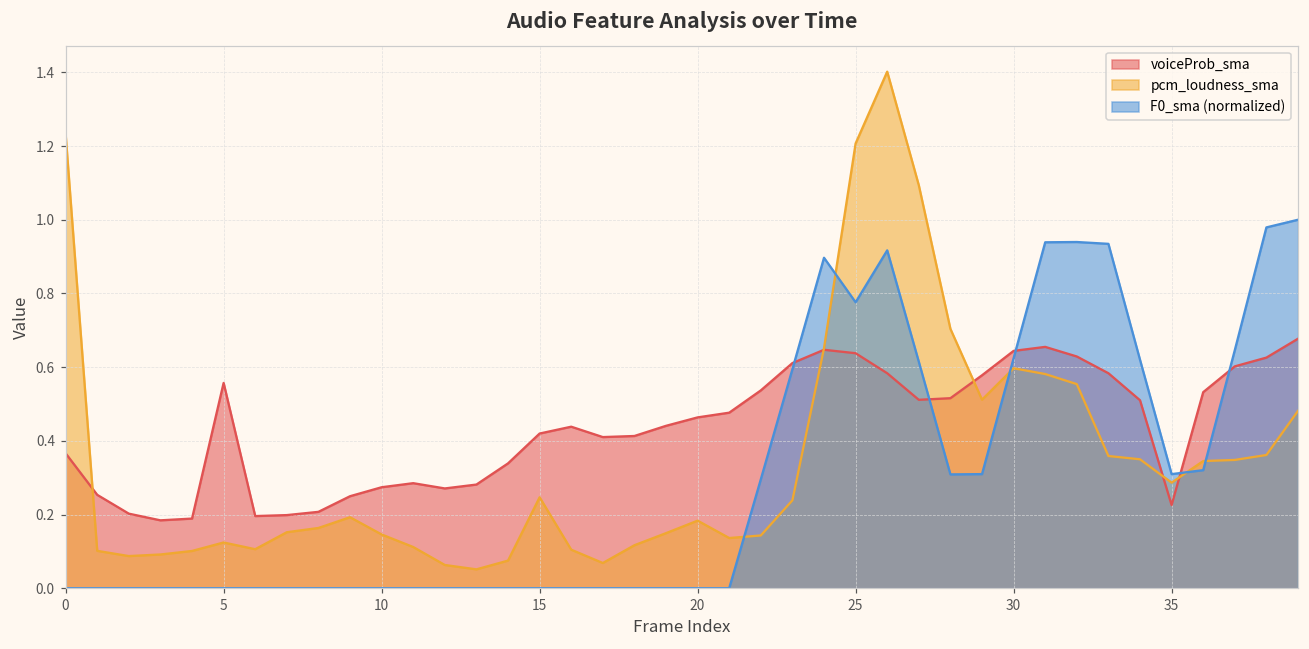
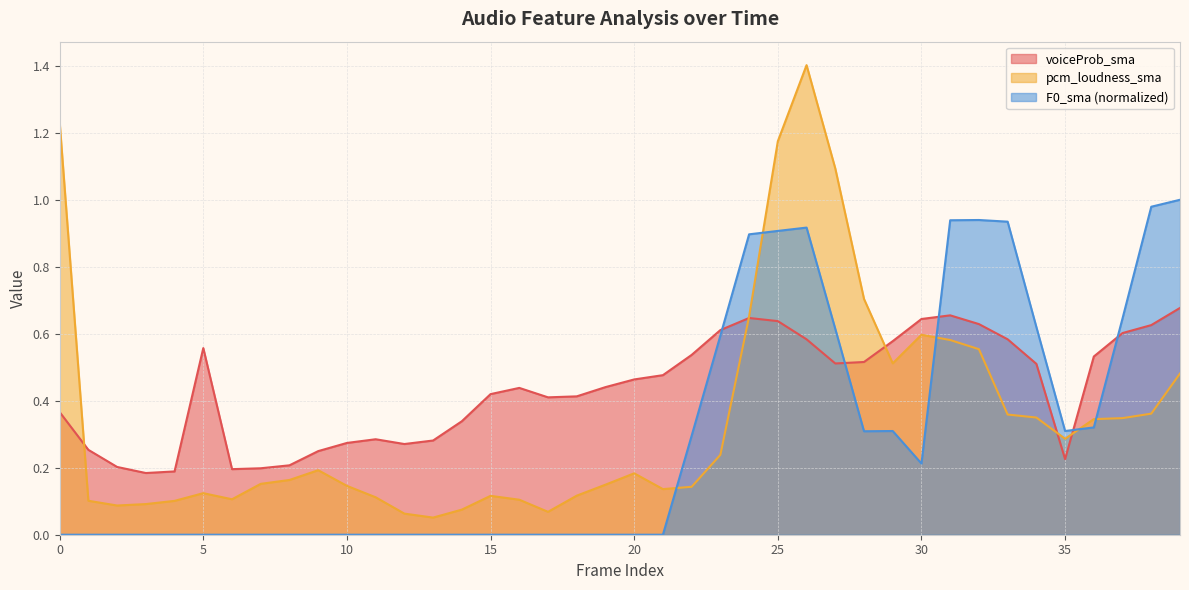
  {
    "voiceProb_sma": {
      "0": 0.37,
      "5": 0.56,
      "10": 0.27,
      "15": 0.42,
      "20": 0.46,
      "25": 0.64,
      "30": 0.64,
      "35": 0.23
    },
    "pcm_loudness_sma": {
      "0": 1.23,
      "5": 0.12,
      "10": 0.15,
-     "15": 0.25,
+     "15": 0.12,
      "20": 0.18,
-     "25": 1.21,
+     "25": 1.17,
      "30": 0.60,
      "35": 0.29
    },
    "F0_sma (normalized)": {
      "0": 0.00,
      "5": 0.00,
      "10": 0.00,
      "15": 0.00,
      "20": 0.00,
-     "25": 0.78,
-     "30": 0.62,
+     "25": 0.91,
+     "30": 0.21,
      "35": 0.31
    }
  }
